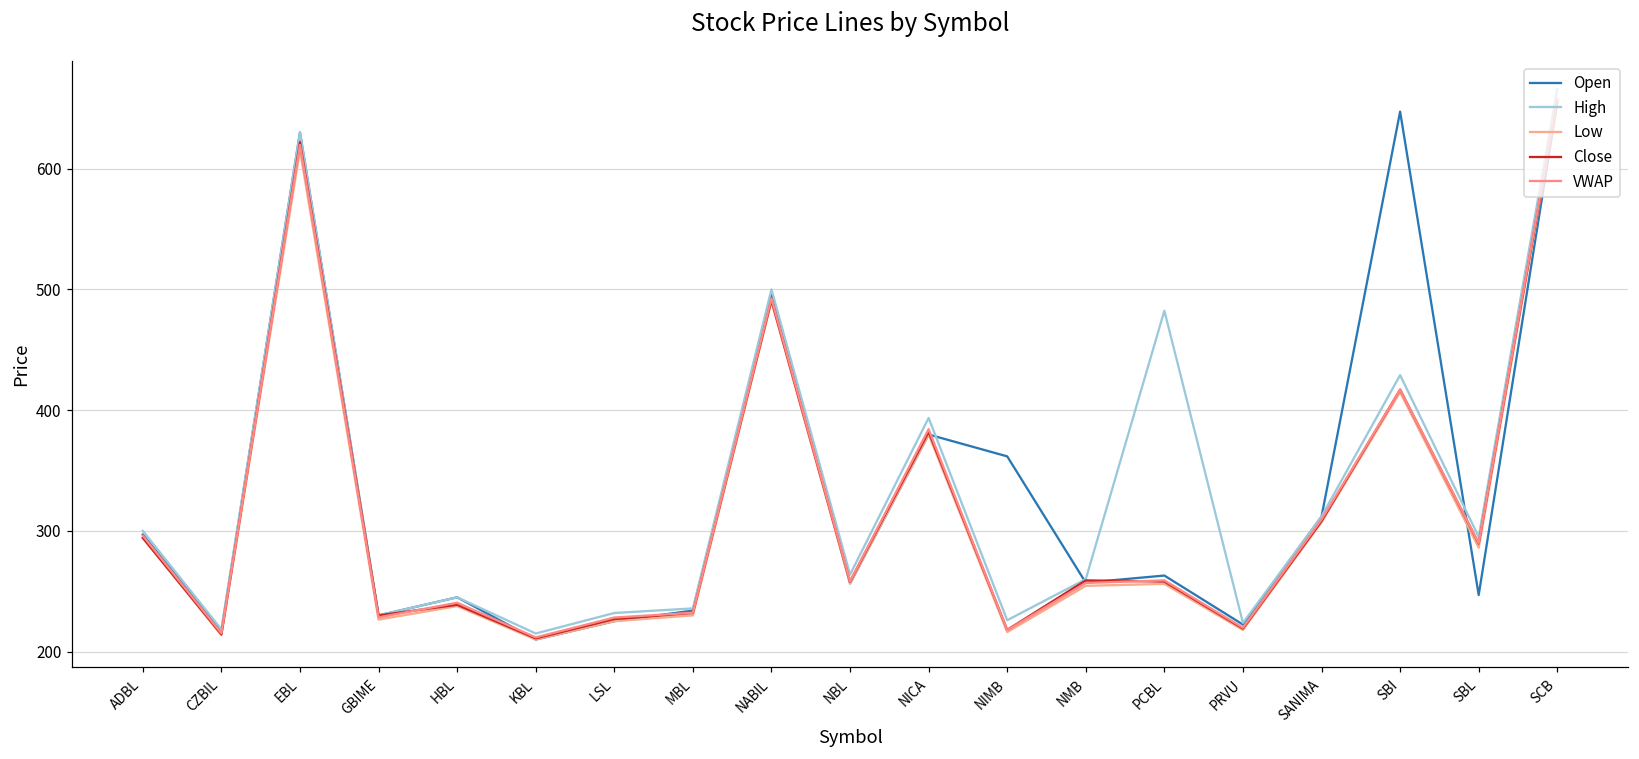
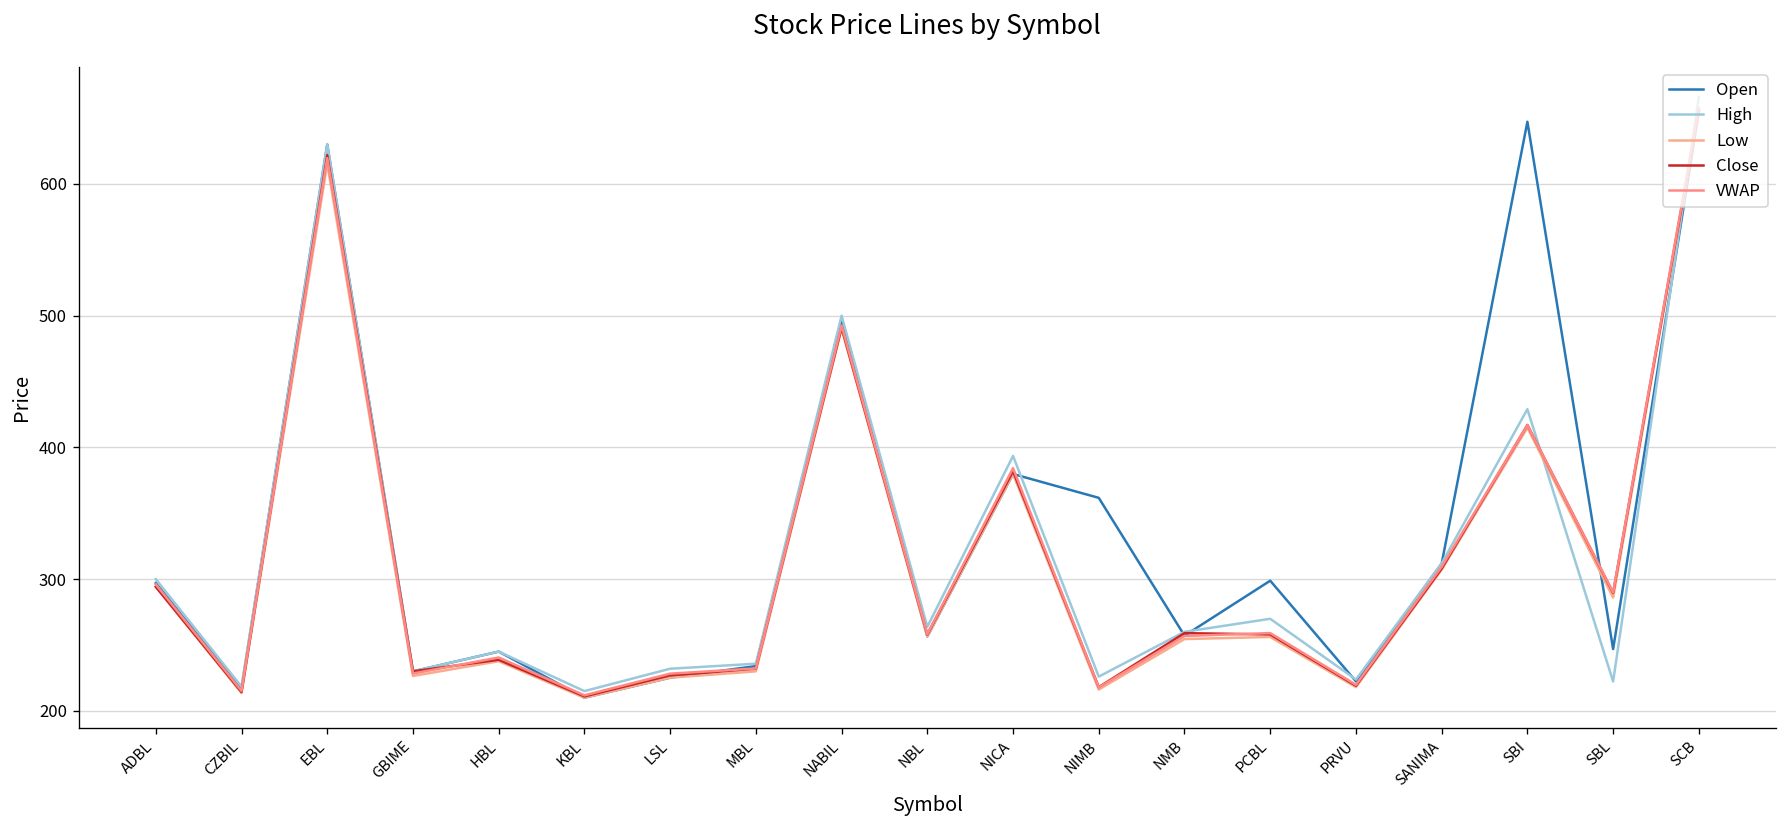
  {
    "Open": {
      "NABIL": 496,
      "NIMB": 362,
-     "PCBL": 263,
+     "PCBL": 299,
      "SBI": 647,
      "SBL": 247
    },
    "High": {
      "ADBL": 300,
      "KBL": 215,
      "LSL": 232,
      "NABIL": 500,
      "NBL": 264,
      "NICA": 394,
      "NIMB": 226,
-     "PCBL": 482,
+     "PCBL": 270,
      "SBI": 429,
-     "SBL": 295
+     "SBL": 222
    }
  }
